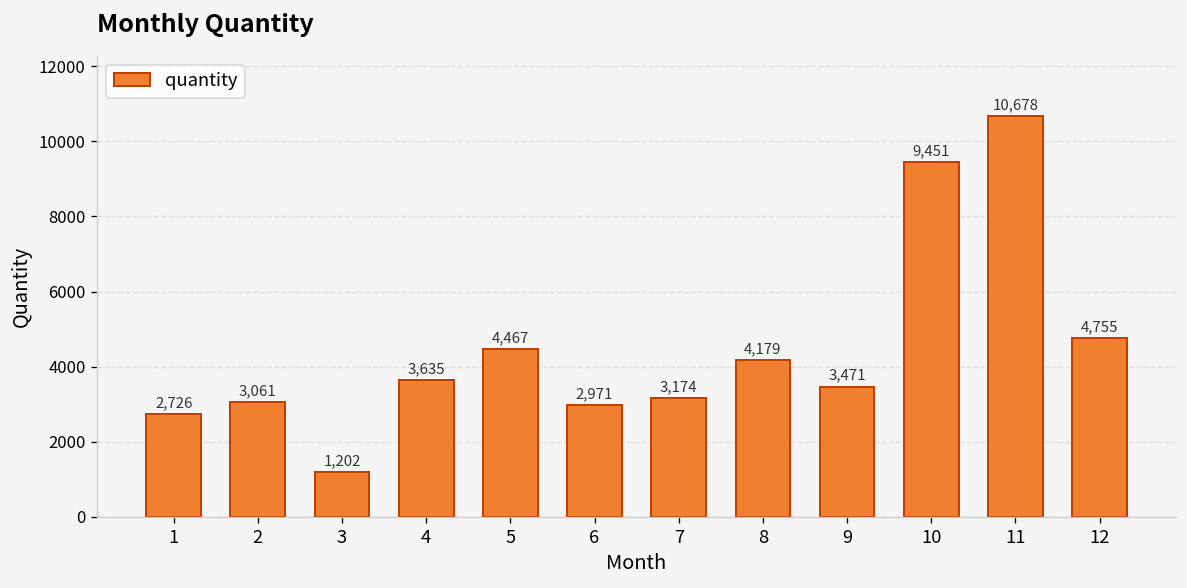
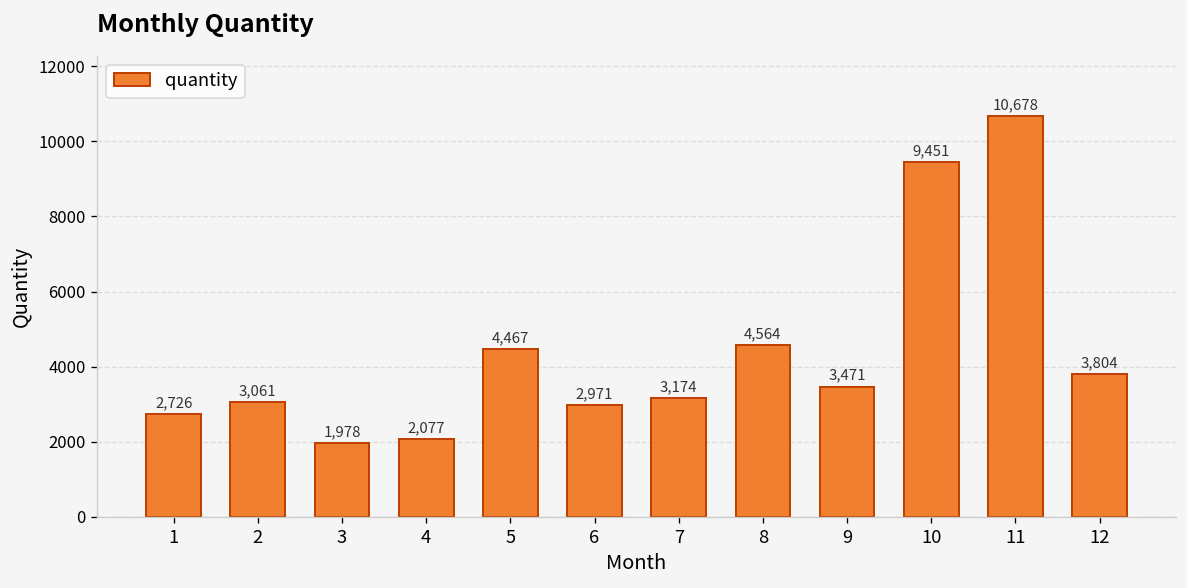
  {
    "1": "2,726",
    "2": "3,061",
-   "3": "1,202",
-   "4": "3,635",
+   "3": "1,978",
+   "4": "2,077",
    "5": "4,467",
    "6": "2,971",
    "7": "3,174",
-   "8": "4,179",
+   "8": "4,564",
    "9": "3,471",
    "10": "9,451",
    "11": "10,678",
-   "12": "4,755"
+   "12": "3,804"
  }
